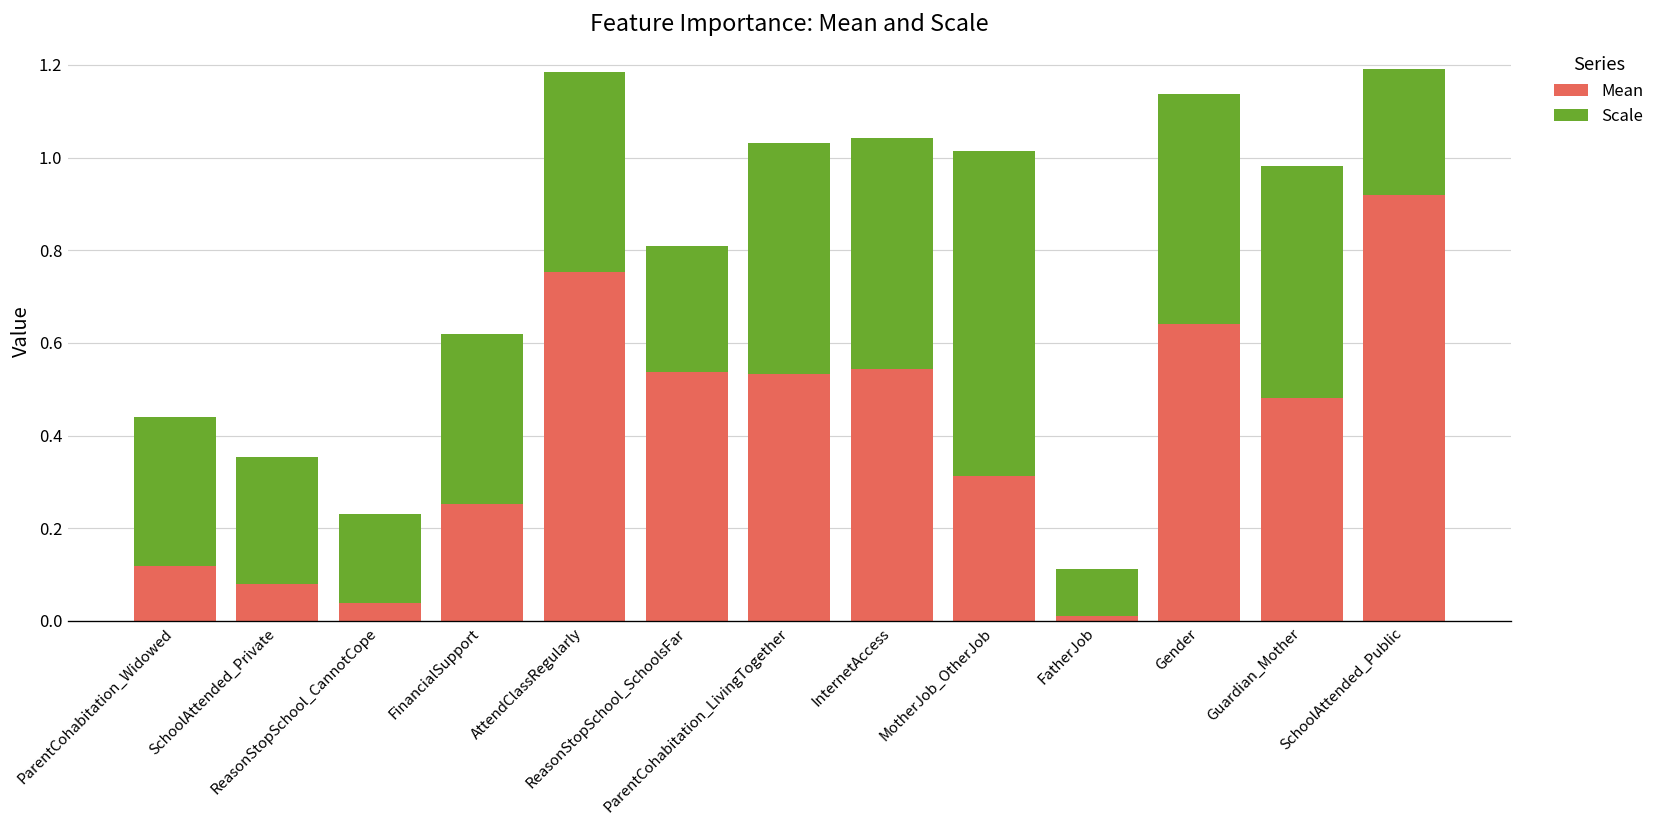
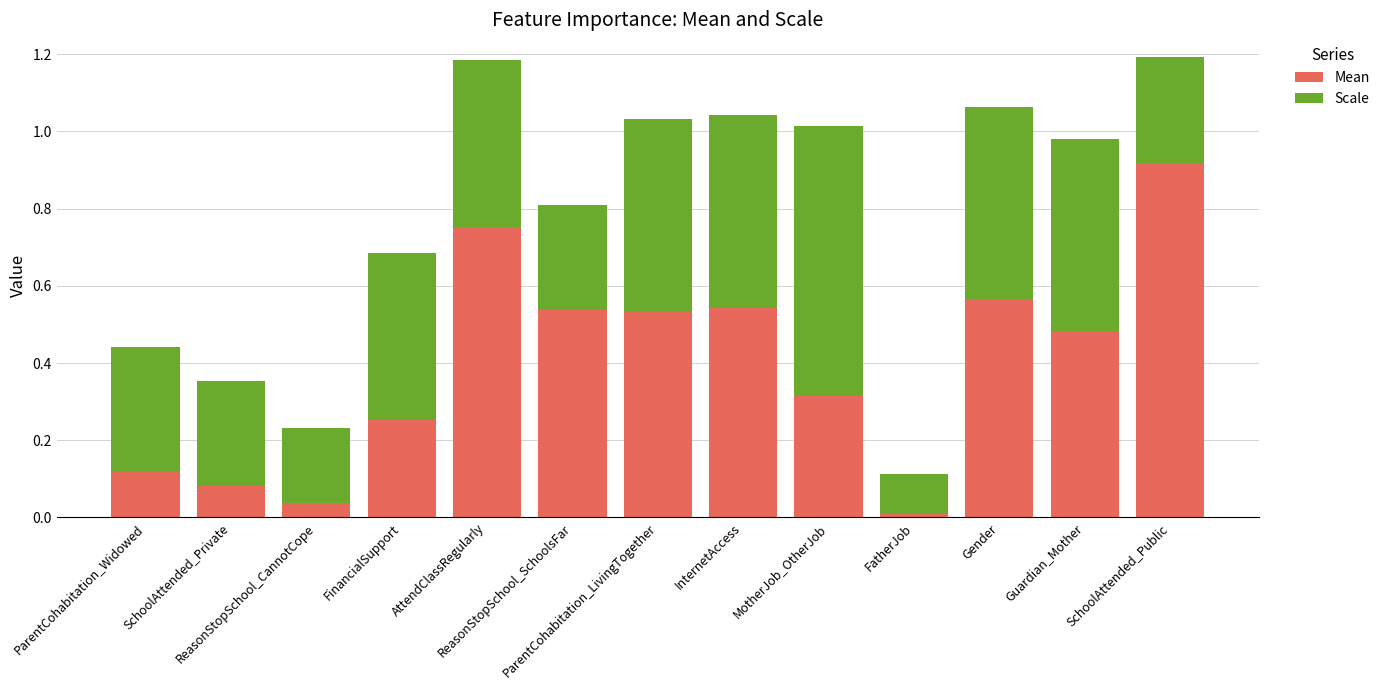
  {
    "Mean": {
      "ParentCohabitation_Widowed": 0.12,
      "SchoolAttended_Private": 0.08,
      "ReasonStopSchool_CannotCope": 0.04,
      "FinancialSupport": 0.25,
      "AttendClassRegularly": 0.75,
      "ReasonStopSchool_SchoolsFar": 0.54,
      "ParentCohabitation_LivingTogether": 0.53,
      "InternetAccess": 0.54,
      "MotherJob_OtherJob": 0.31,
      "FatherJob": 0.01,
-     "Gender": 0.64,
+     "Gender": 0.57,
      "Guardian_Mother": 0.48,
      "SchoolAttended_Public": 0.92
    },
    "Scale": {
      "ParentCohabitation_Widowed": 0.32,
      "SchoolAttended_Private": 0.27,
      "ReasonStopSchool_CannotCope": 0.19,
-     "FinancialSupport": 0.37,
+     "FinancialSupport": 0.43,
      "AttendClassRegularly": 0.43,
      "ReasonStopSchool_SchoolsFar": 0.27,
      "ParentCohabitation_LivingTogether": 0.50,
      "InternetAccess": 0.50,
      "MotherJob_OtherJob": 0.70,
      "FatherJob": 0.10,
      "Gender": 0.50,
      "Guardian_Mother": 0.50,
      "SchoolAttended_Public": 0.27
    }
  }
